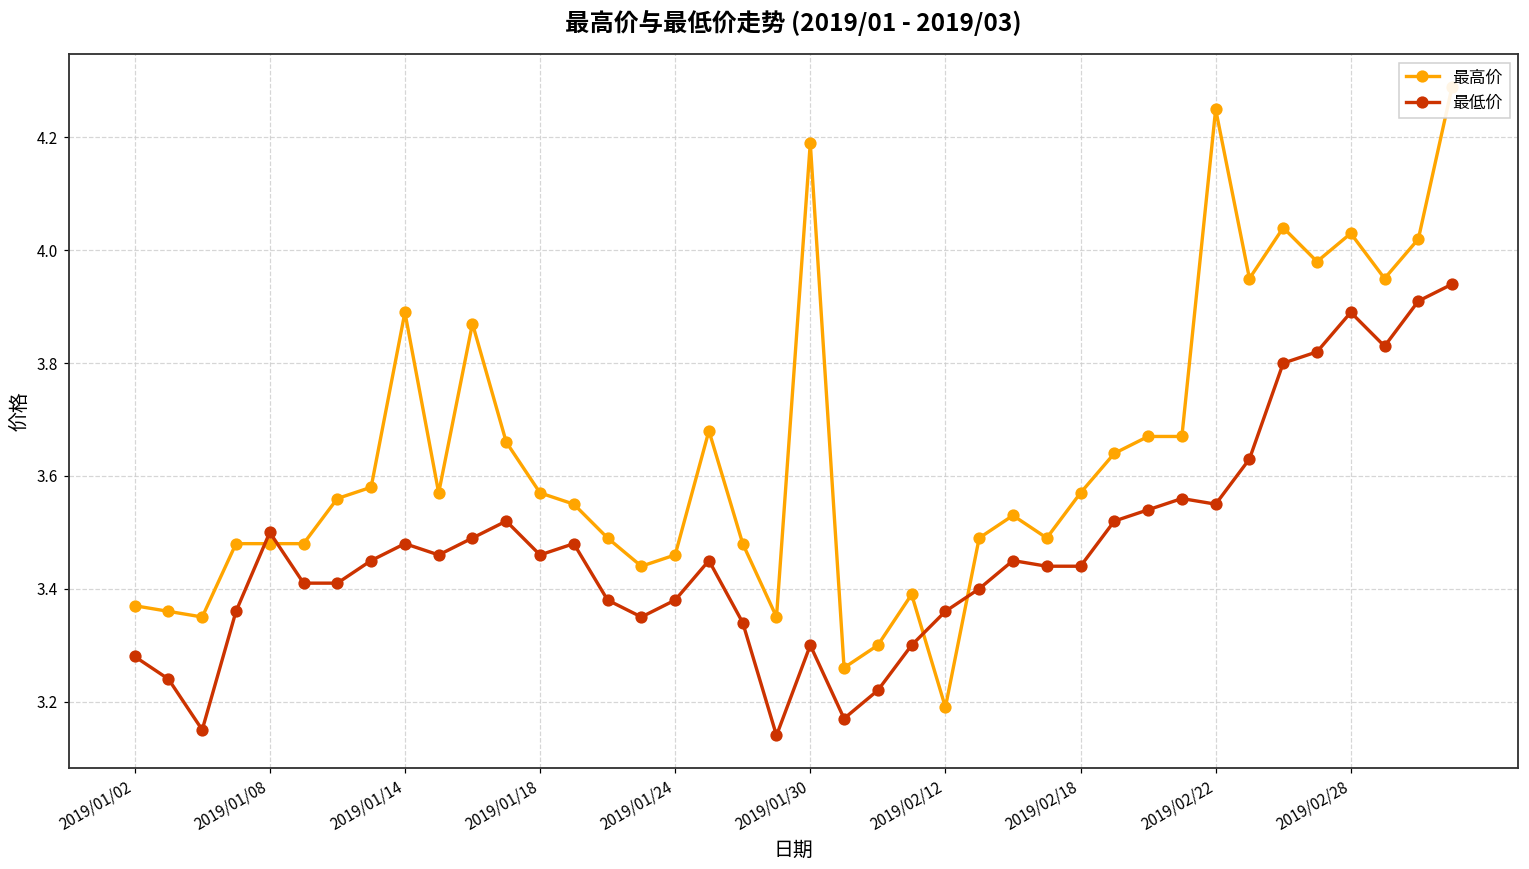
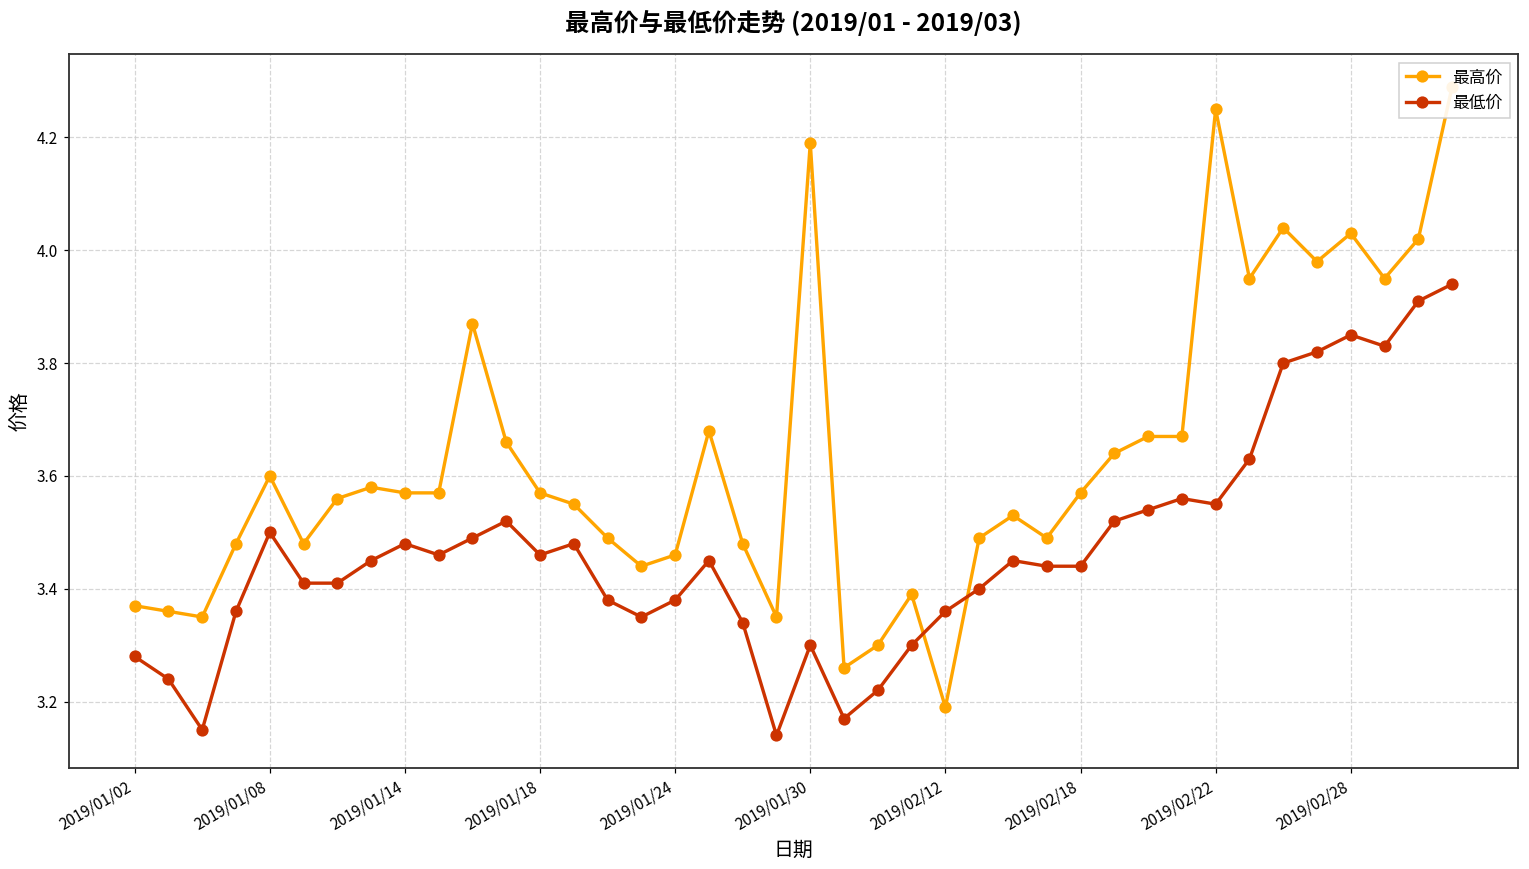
  {
    "最高价": {
      "2019/01/02": 3.37,
-     "2019/01/08": 3.48,
-     "2019/01/14": 3.89,
+     "2019/01/08": 3.60,
+     "2019/01/14": 3.57,
      "2019/01/18": 3.57,
      "2019/01/24": 3.46,
      "2019/01/30": 4.19,
      "2019/02/12": 3.19,
      "2019/02/18": 3.57,
      "2019/02/22": 4.25,
      "2019/02/28": 4.03
    },
    "最低价": {
      "2019/01/02": 3.28,
      "2019/01/08": 3.50,
      "2019/01/14": 3.48,
      "2019/01/18": 3.46,
      "2019/01/24": 3.38,
      "2019/01/30": 3.30,
      "2019/02/12": 3.36,
      "2019/02/18": 3.44,
      "2019/02/22": 3.55,
-     "2019/02/28": 3.89
+     "2019/02/28": 3.85
    }
  }
